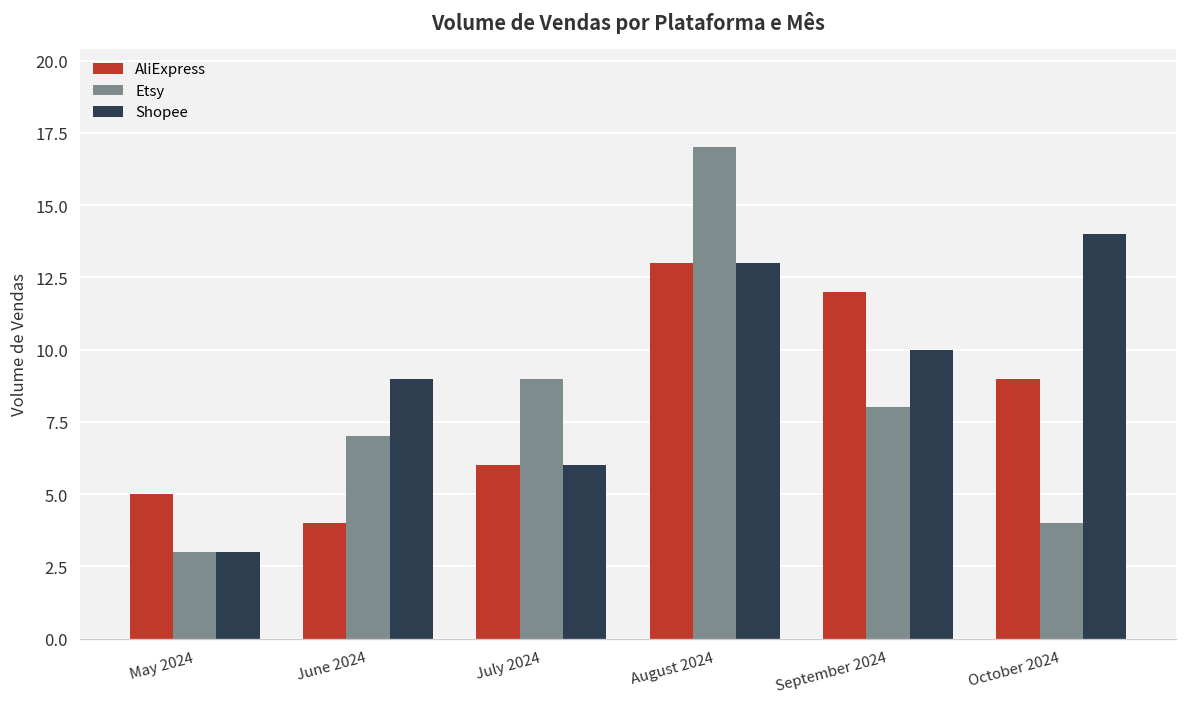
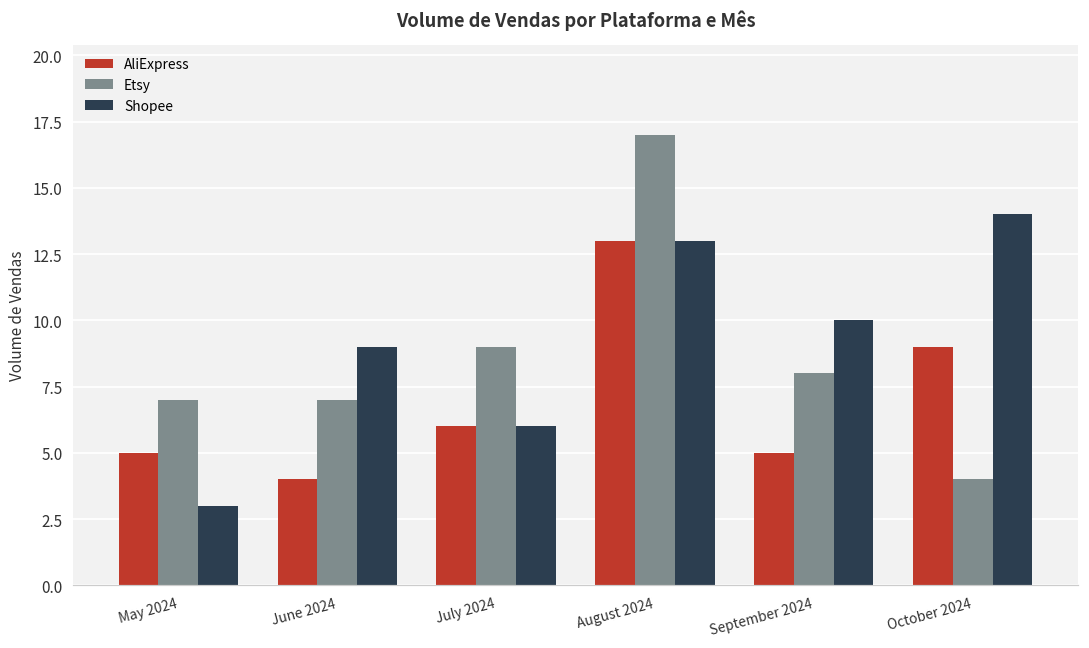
  {
    "AliExpress": {
      "May 2024": 5,
      "June 2024": 4,
      "July 2024": 6,
      "August 2024": 13,
-     "September 2024": 12,
+     "September 2024": 5,
      "October 2024": 9
    },
    "Etsy": {
-     "May 2024": 3,
+     "May 2024": 7,
      "June 2024": 7,
      "July 2024": 9,
      "August 2024": 17,
      "September 2024": 8,
      "October 2024": 4
    },
    "Shopee": {
      "May 2024": 3,
      "June 2024": 9,
      "July 2024": 6,
      "August 2024": 13,
      "September 2024": 10,
      "October 2024": 14
    }
  }
